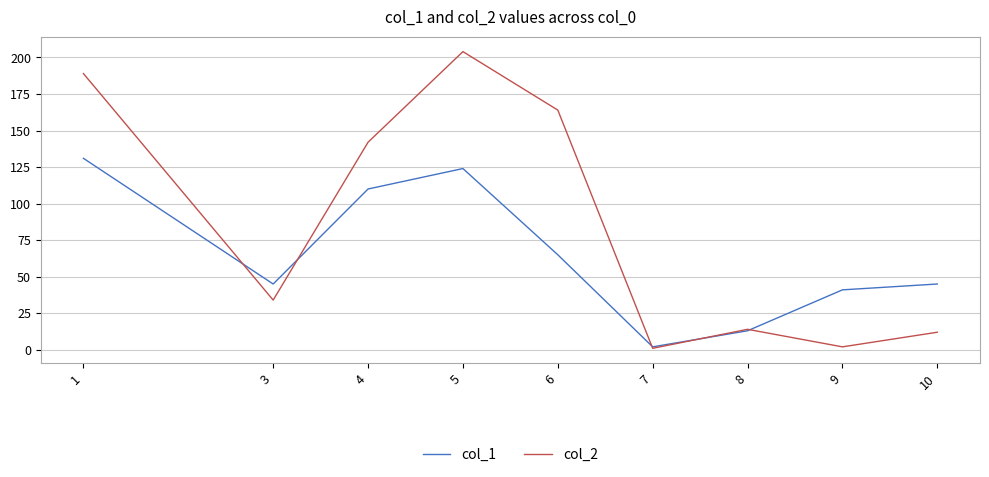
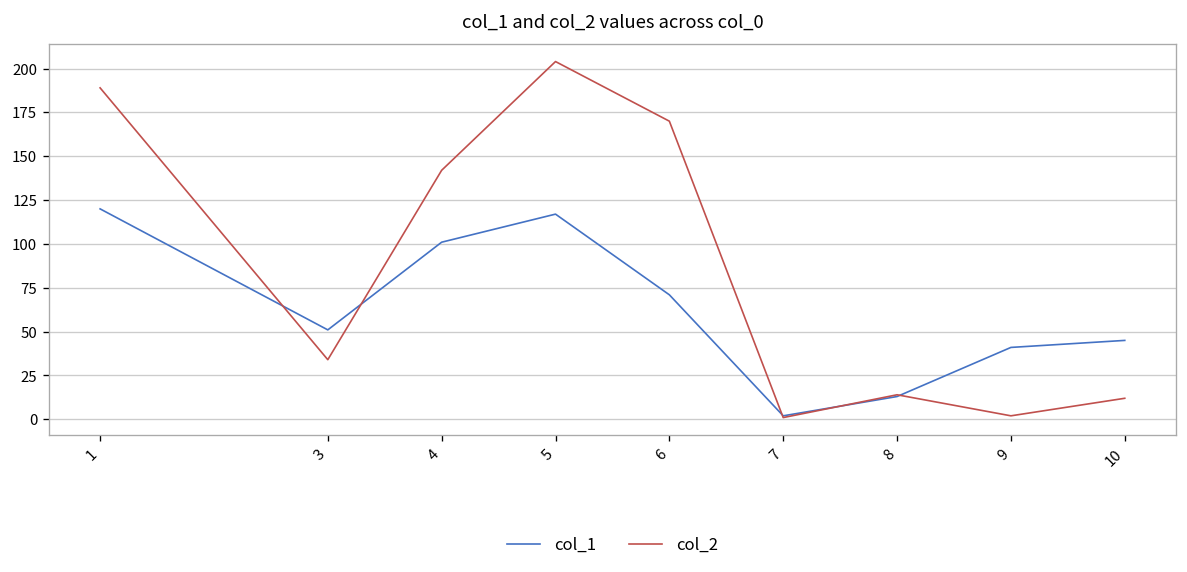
  {
    "col_1": {
-     "1": 131,
-     "3": 45,
-     "4": 110,
-     "5": 124,
-     "6": 65,
+     "1": 120,
+     "3": 51,
+     "4": 101,
+     "5": 117,
+     "6": 71,
      "9": 41,
      "10": 45
    },
    "col_2": {
      "1": 189,
      "3": 34,
      "4": 142,
      "5": 204,
-     "6": 164,
+     "6": 170,
      "9": 2,
      "10": 12
    }
  }
